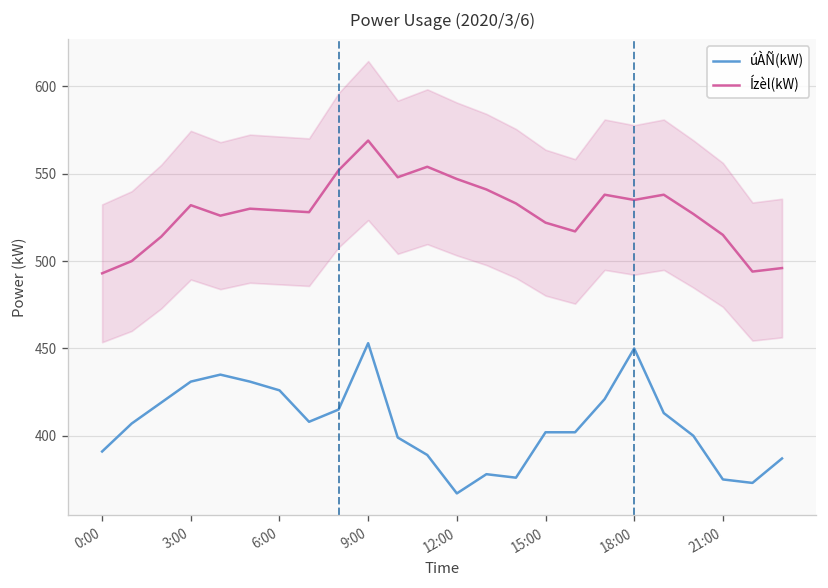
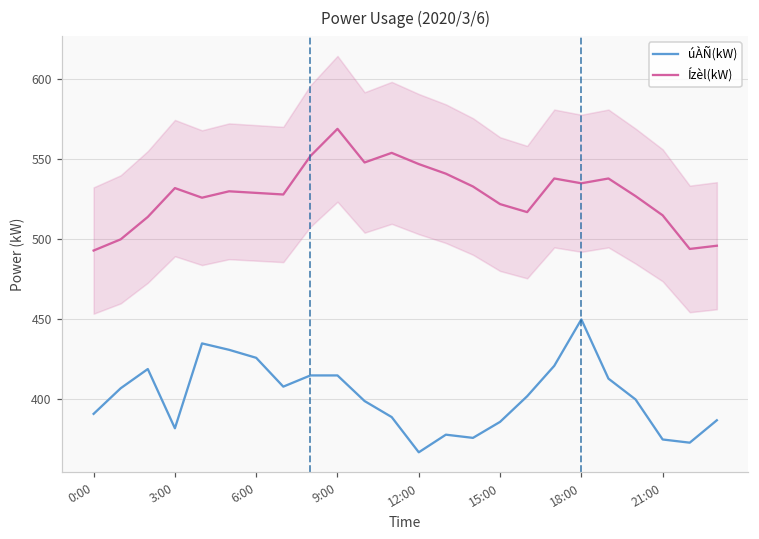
  {
    "úÀÑ(kW)": {
      "0:00": 391,
-     "3:00": 431,
+     "3:00": 382,
      "6:00": 426,
-     "9:00": 453,
+     "9:00": 415,
      "12:00": 367,
-     "15:00": 402,
+     "15:00": 386,
      "18:00": 450,
      "21:00": 375
    }
  }
